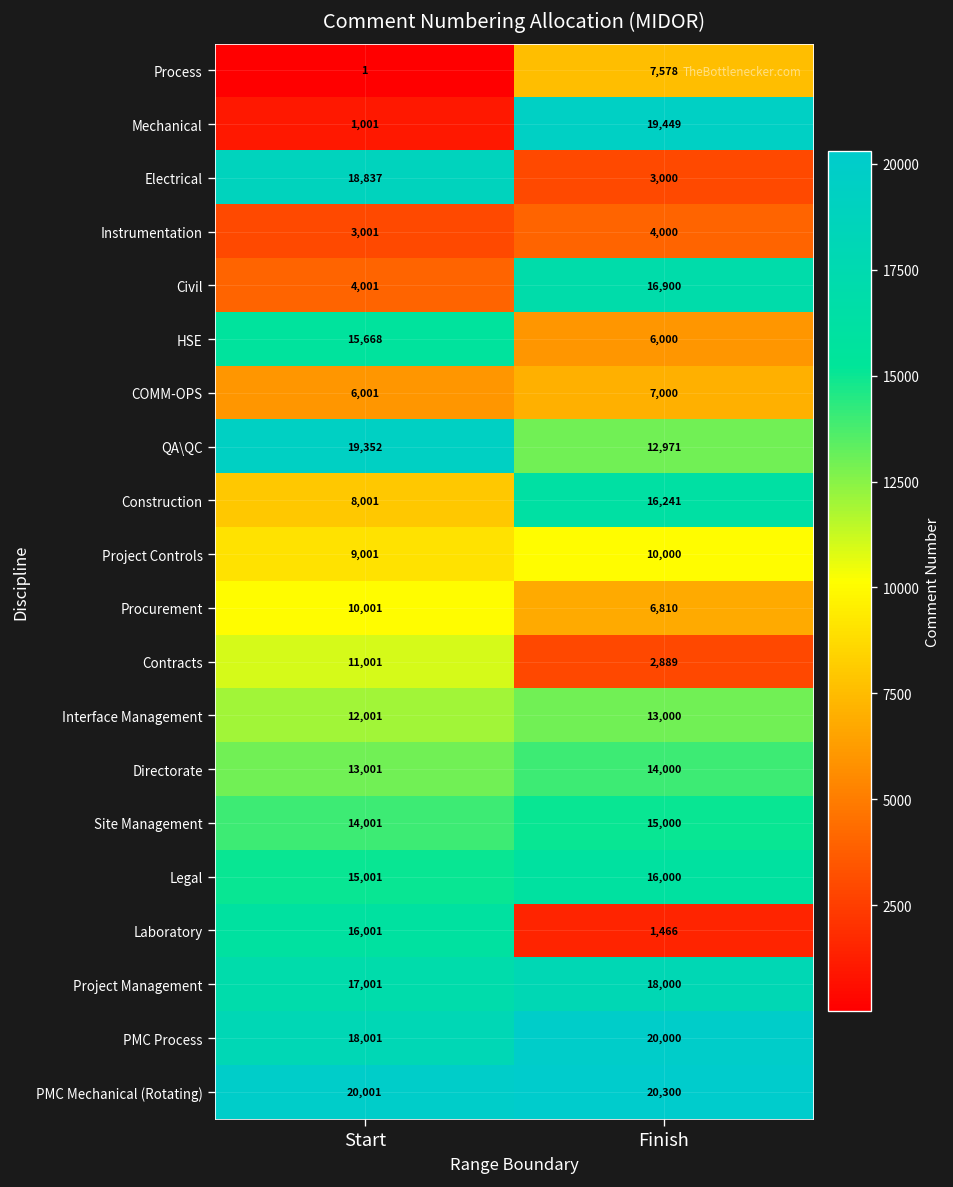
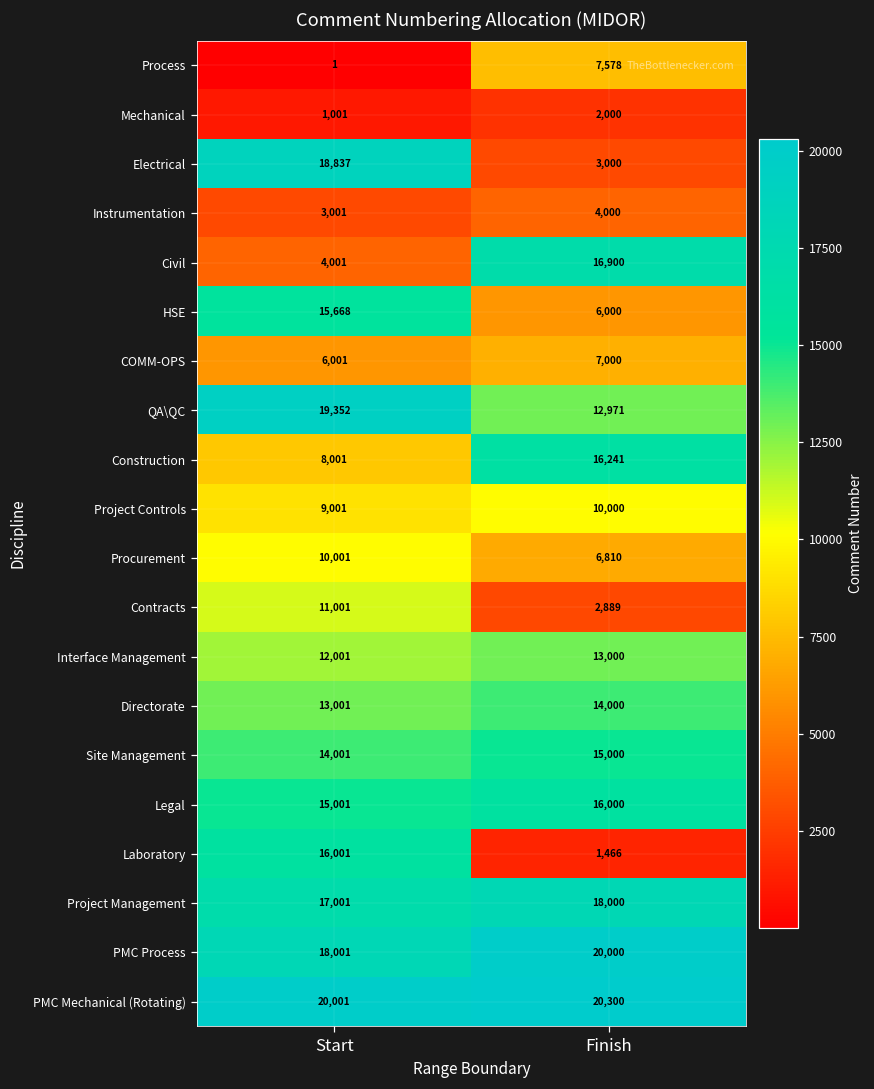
  {
    "Process": {
      "Start": "1"
    },
    "Mechanical": {
      "Start": "1,001",
-     "Finish": "19,449"
+     "Finish": "2,000"
    },
    "Electrical": {
      "Start": "18,837",
      "Finish": "3,000"
    },
    "Instrumentation": {
      "Start": "3,001",
      "Finish": "4,000"
    },
    "Civil": {
      "Start": "4,001",
      "Finish": "16,900"
    },
    "HSE": {
      "Start": "15,668",
      "Finish": "6,000"
    },
    "COMM-OPS": {
      "Start": "6,001",
      "Finish": "7,000"
    },
    "QA\\QC": {
      "Start": "19,352",
      "Finish": "12,971"
    },
    "Construction": {
      "Start": "8,001",
      "Finish": "16,241"
    },
    "Project Controls": {
      "Start": "9,001",
      "Finish": "10,000"
    },
    "Procurement": {
      "Start": "10,001",
      "Finish": "6,810"
    },
    "Contracts": {
      "Start": "11,001",
      "Finish": "2,889"
    },
    "Interface Management": {
      "Start": "12,001",
      "Finish": "13,000"
    },
    "Directorate": {
      "Start": "13,001",
      "Finish": "14,000"
    },
    "Site Management": {
      "Start": "14,001",
      "Finish": "15,000"
    },
    "Legal": {
      "Start": "15,001",
      "Finish": "16,000"
    },
    "Laboratory": {
      "Start": "16,001",
      "Finish": "1,466"
    },
    "Project Management": {
      "Start": "17,001",
      "Finish": "18,000"
    },
    "PMC Process": {
      "Start": "18,001",
      "Finish": "20,000"
    },
    "PMC Mechanical (Rotating)": {
      "Start": "20,001",
      "Finish": "20,300"
    }
  }
